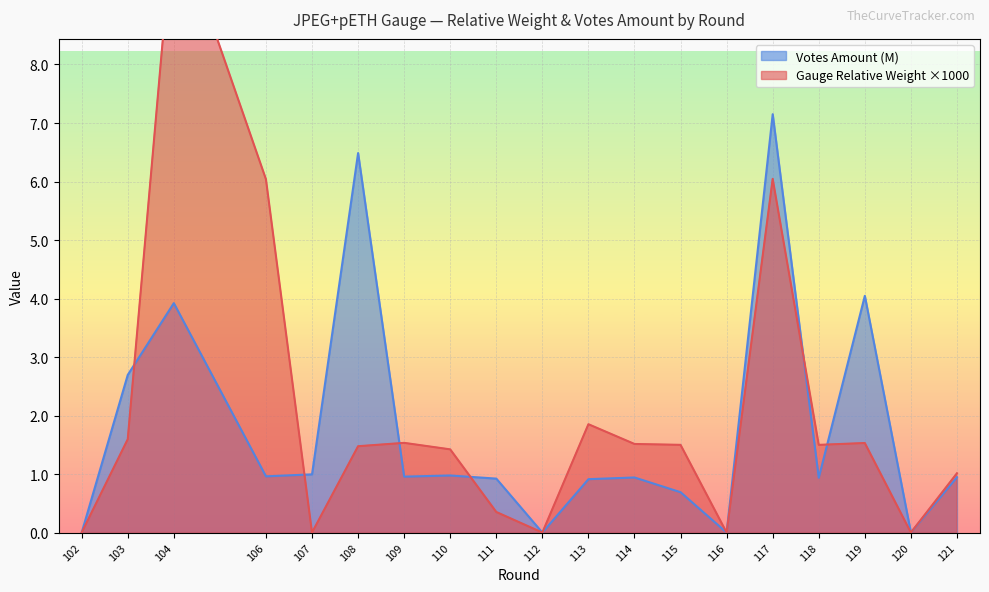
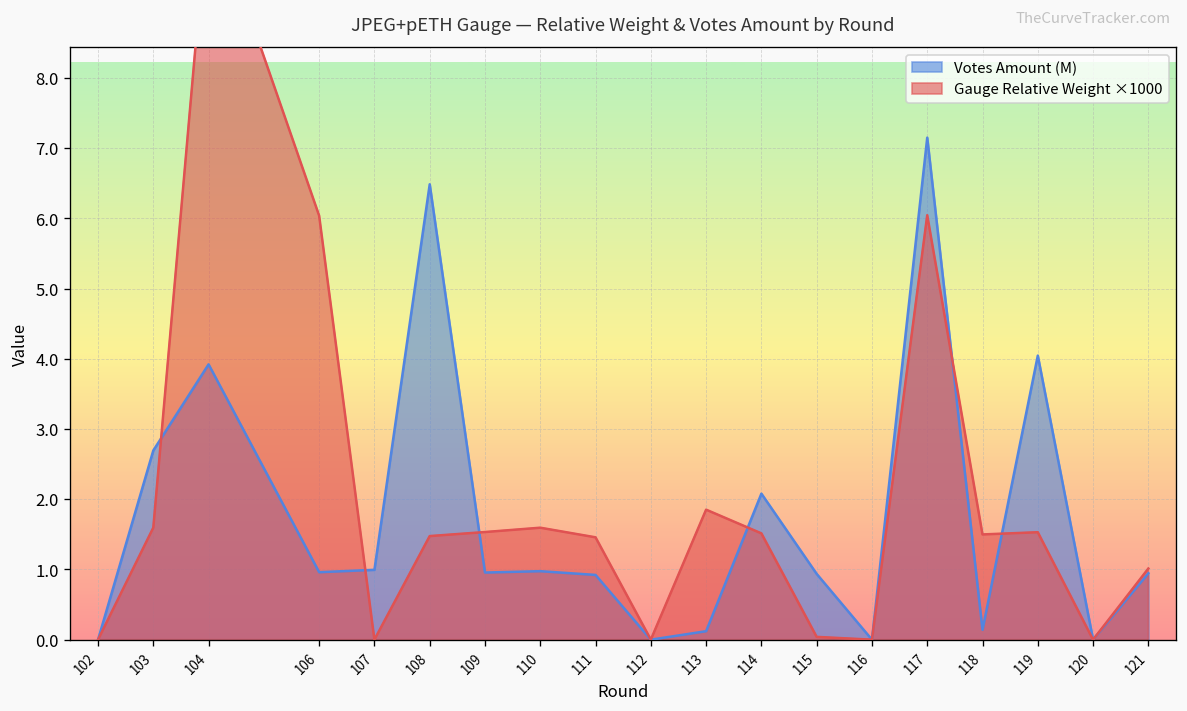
  {
    "Votes Amount (M)": {
      "103": 2.7,
      "104": 3.9,
      "106": 1.0,
      "107": 1.0,
      "108": 6.5,
      "109": 1.0,
      "110": 1.0,
      "111": 0.9,
-     "113": 0.9,
-     "114": 0.9,
-     "115": 0.7,
+     "113": 0.1,
+     "114": 2.1,
+     "115": 0.9,
      "117": 7.2,
-     "118": 0.9,
+     "118": 0.1,
      "119": 4.0,
      "121": 0.9
    },
    "Gauge Relative Weight ×1000": {
      "103": 1.6,
      "106": 6.0,
      "107": 0.0,
      "108": 1.5,
      "109": 1.5,
-     "110": 1.4,
-     "111": 0.4,
+     "110": 1.6,
+     "111": 1.5,
      "113": 1.9,
      "114": 1.5,
-     "115": 1.5,
+     "115": 0.0,
      "117": 6.0,
      "118": 1.5,
      "119": 1.5,
      "121": 1.0
    }
  }
